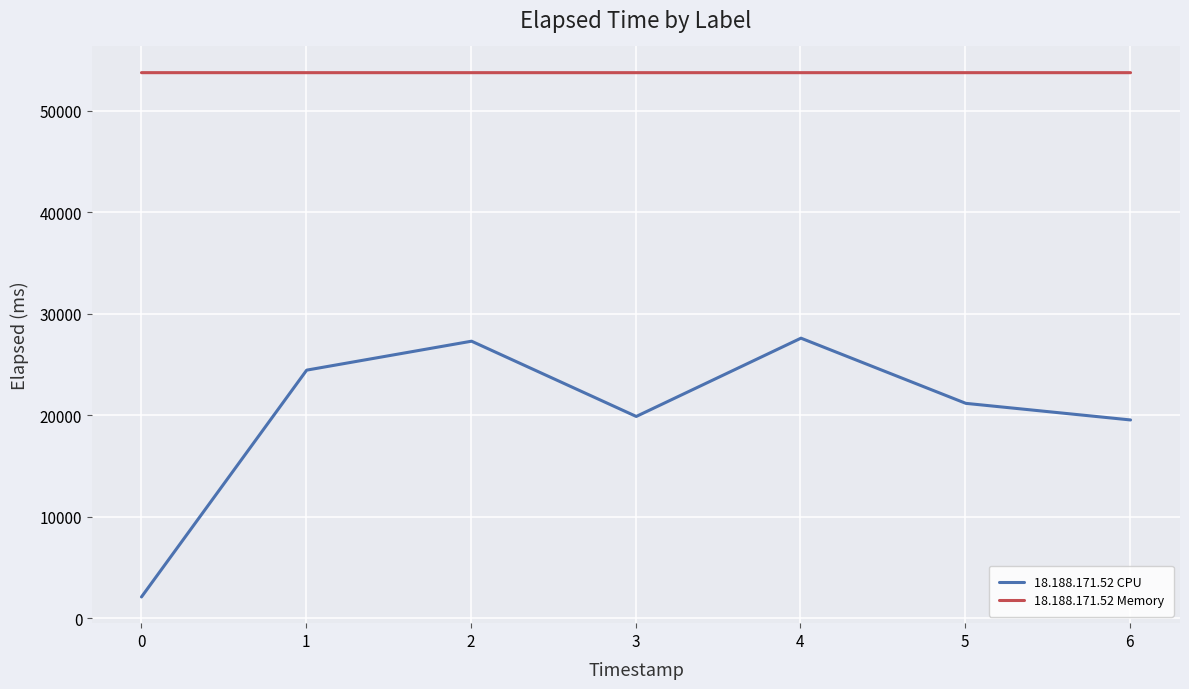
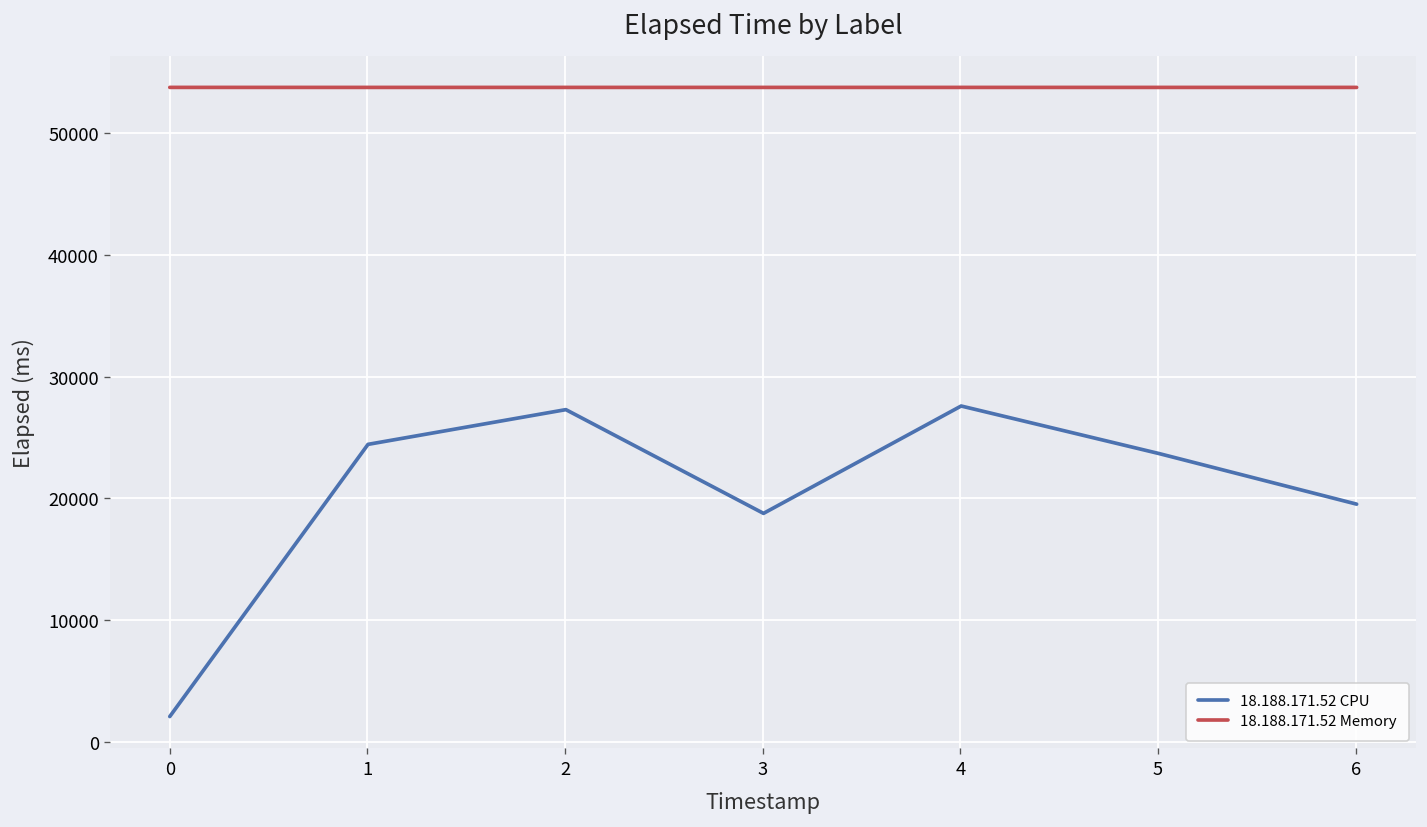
  {
    "18.188.171.52 CPU": {
      "0": 2100,
      "1": 24400,
      "2": 27300,
-     "3": 19900,
+     "3": 18800,
      "4": 27600,
-     "5": 21200,
+     "5": 23700,
      "6": 19500
    },
    "18.188.171.52 Memory": {
      "0": 53700,
      "1": 53700,
      "2": 53700,
      "3": 53700,
      "4": 53700,
      "5": 53700,
      "6": 53700
    }
  }
